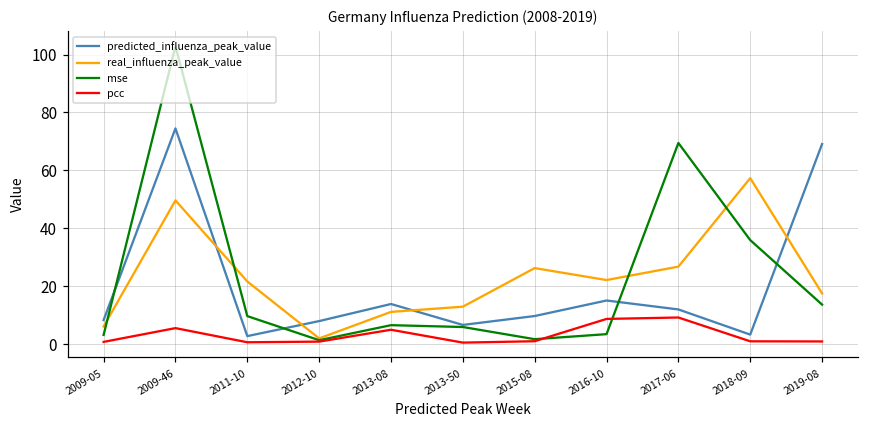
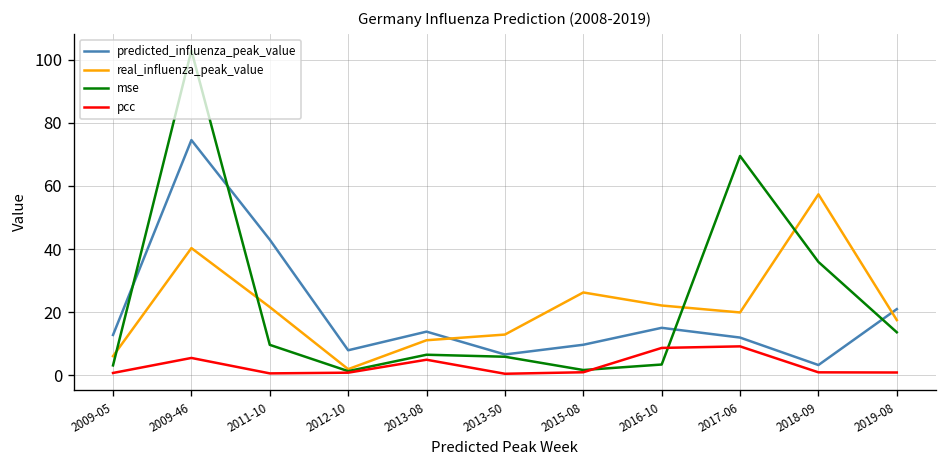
  {
    "predicted_influenza_peak_value": {
-     "2009-05": 8,
+     "2009-05": 13,
      "2009-46": 74,
-     "2011-10": 3,
+     "2011-10": 43,
      "2012-10": 8,
      "2013-08": 14,
      "2015-08": 10,
      "2016-10": 15,
      "2017-06": 12,
      "2018-09": 3,
-     "2019-08": 69
+     "2019-08": 21
    },
    "real_influenza_peak_value": {
      "2009-05": 6,
-     "2009-46": 50,
+     "2009-46": 40,
      "2011-10": 22,
      "2013-08": 11,
      "2013-50": 13,
      "2015-08": 26,
      "2016-10": 22,
-     "2017-06": 27,
+     "2017-06": 20,
      "2018-09": 57,
      "2019-08": 18
    },
    "mse": {
      "2009-05": 3,
      "2011-10": 10,
      "2013-08": 7,
      "2016-10": 3,
      "2017-06": 69,
      "2018-09": 36,
      "2019-08": 14
    },
    "pcc": {
      "2009-05": 1,
      "2009-46": 6,
      "2011-10": 1,
      "2013-08": 5,
      "2013-50": 0,
      "2016-10": 9,
      "2017-06": 9,
      "2018-09": 1,
      "2019-08": 1
    }
  }
